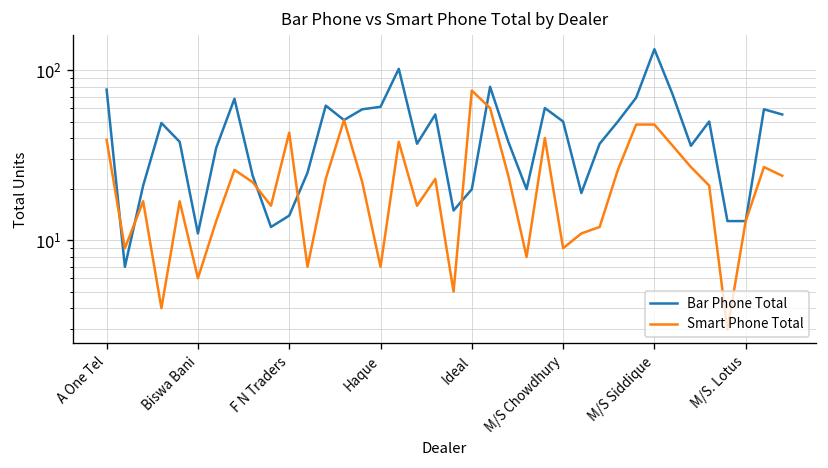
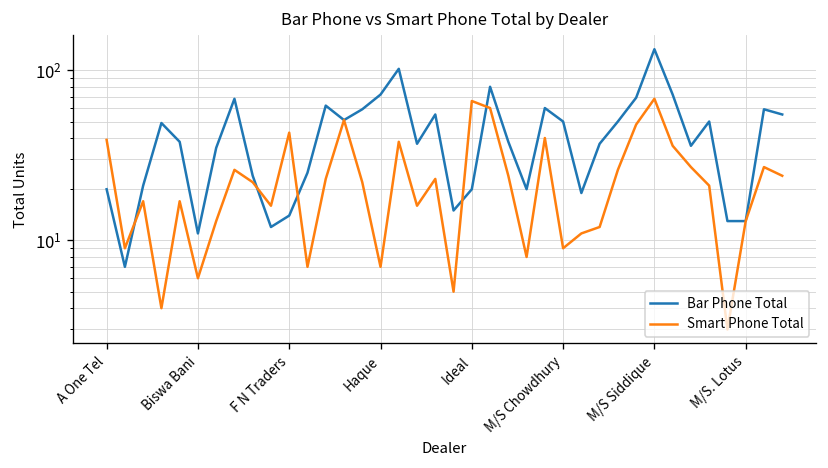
  {
    "Bar Phone Total": {
-     "A One Tel": 80,
+     "A One Tel": 20,
      "Biswa Bani": 11,
      "F N Traders": 14,
-     "Haque": 61,
+     "Haque": 70,
      "Ideal": 20,
      "M/S Chowdhury": 50,
      "M/S Siddique": 130
    },
    "Smart Phone Total": {
      "A One Tel": 39,
      "Biswa Bani": 6,
      "F N Traders": 43,
      "Haque": 7,
-     "Ideal": 80,
+     "Ideal": 70,
      "M/S Chowdhury": 9,
-     "M/S Siddique": 48
+     "M/S Siddique": 70
    }
  }
